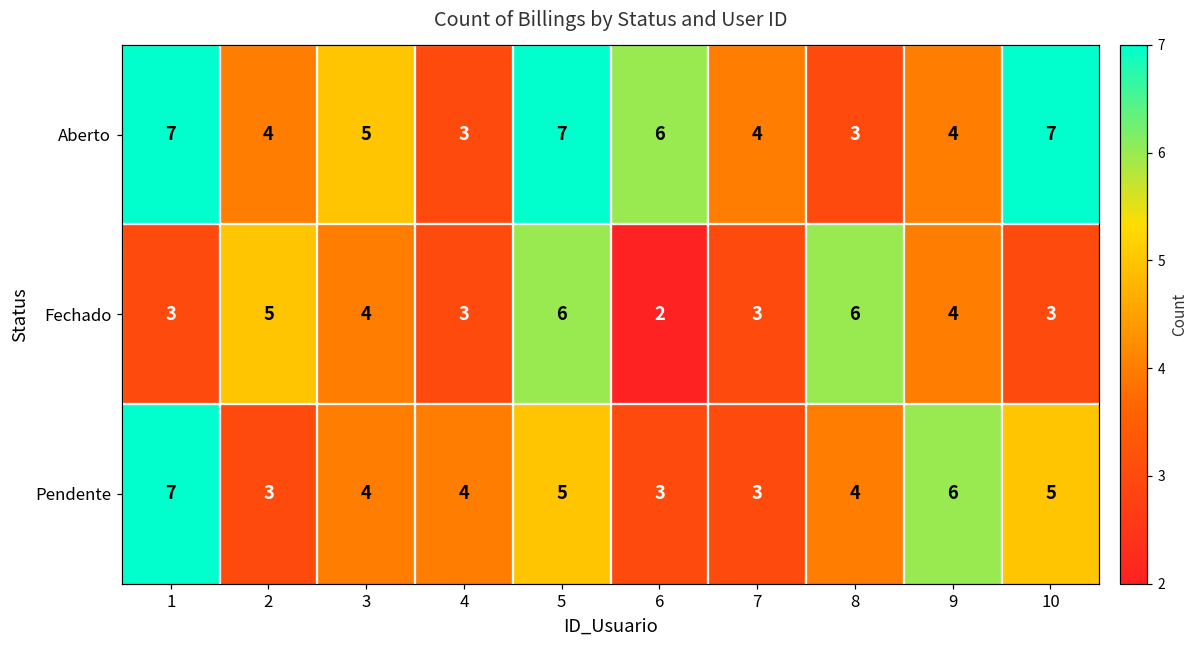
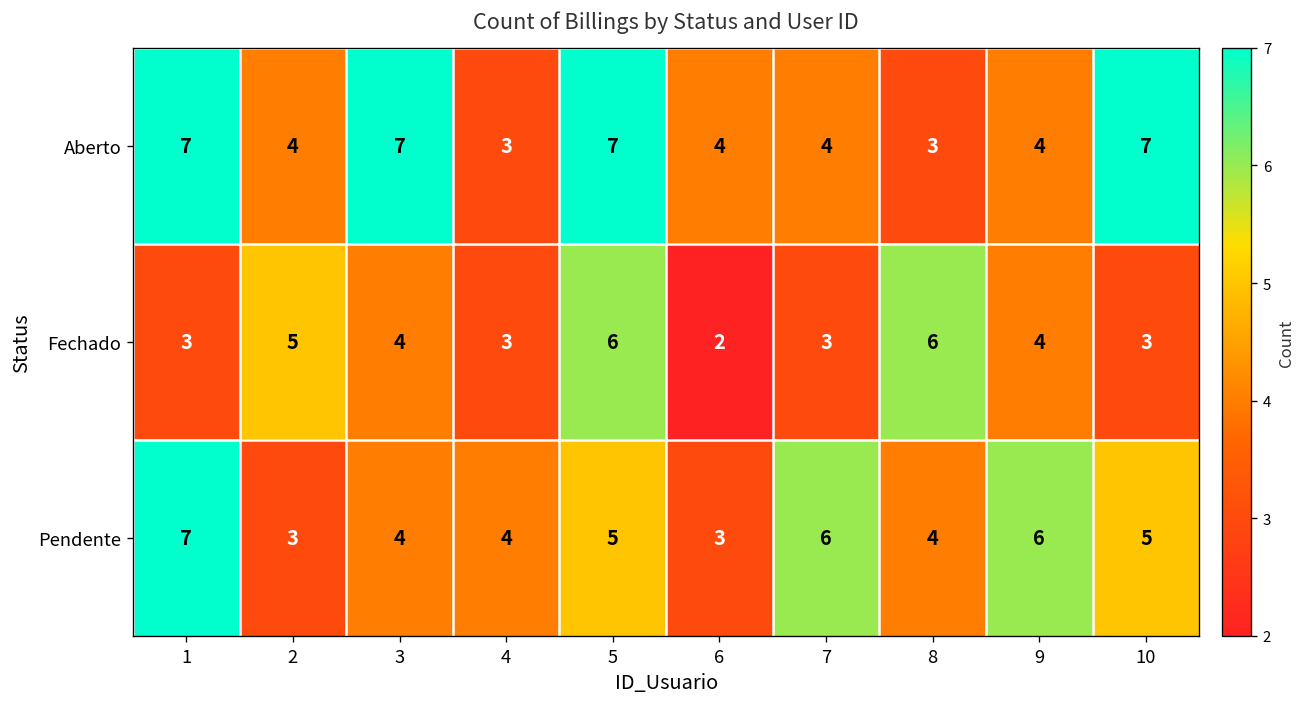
  {
    "Aberto": {
      "1": 7,
      "2": 4,
-     "3": 5,
+     "3": 7,
      "4": 3,
      "5": 7,
-     "6": 6,
+     "6": 4,
      "7": 4,
      "8": 3,
      "9": 4,
      "10": 7
    },
    "Fechado": {
      "1": 3,
      "2": 5,
      "3": 4,
      "4": 3,
      "5": 6,
      "6": 2,
      "7": 3,
      "8": 6,
      "9": 4,
      "10": 3
    },
    "Pendente": {
      "1": 7,
      "2": 3,
      "3": 4,
      "4": 4,
      "5": 5,
      "6": 3,
-     "7": 3,
+     "7": 6,
      "8": 4,
      "9": 6,
      "10": 5
    }
  }
